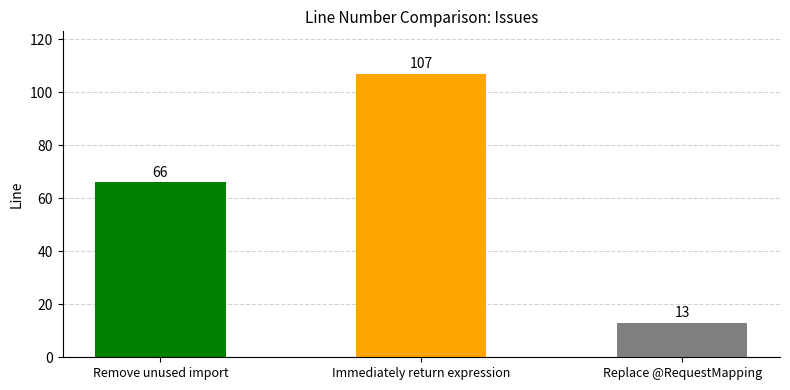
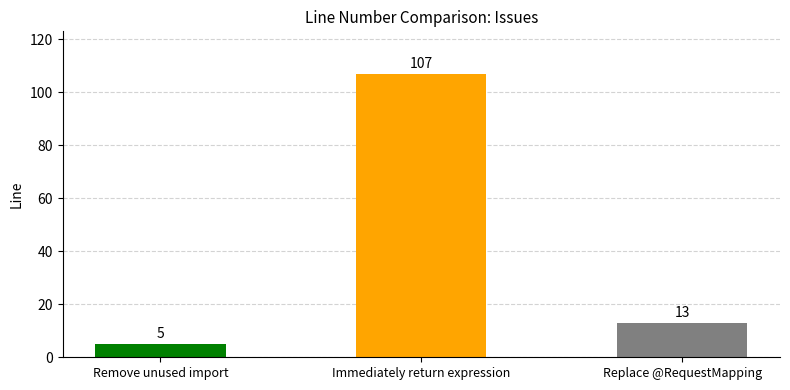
  {
-   "Remove unused import": 66,
+   "Remove unused import": 5,
    "Immediately return expression": 107,
    "Replace @RequestMapping": 13
  }
